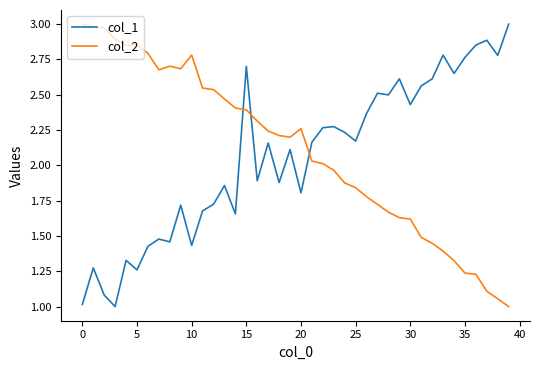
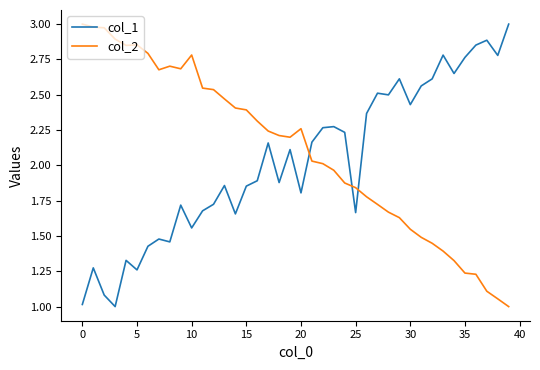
  {
    "col_1": {
      "0": 1.02,
      "5": 1.26,
-     "10": 1.43,
-     "15": 2.70,
+     "10": 1.56,
+     "15": 1.85,
      "20": 1.81,
-     "25": 2.17,
+     "25": 1.67,
      "30": 2.43,
      "35": 2.76
    },
    "col_2": {
      "10": 2.78,
      "15": 2.39,
      "20": 2.26,
      "25": 1.84,
-     "30": 1.62,
+     "30": 1.55,
      "35": 1.24
    }
  }
